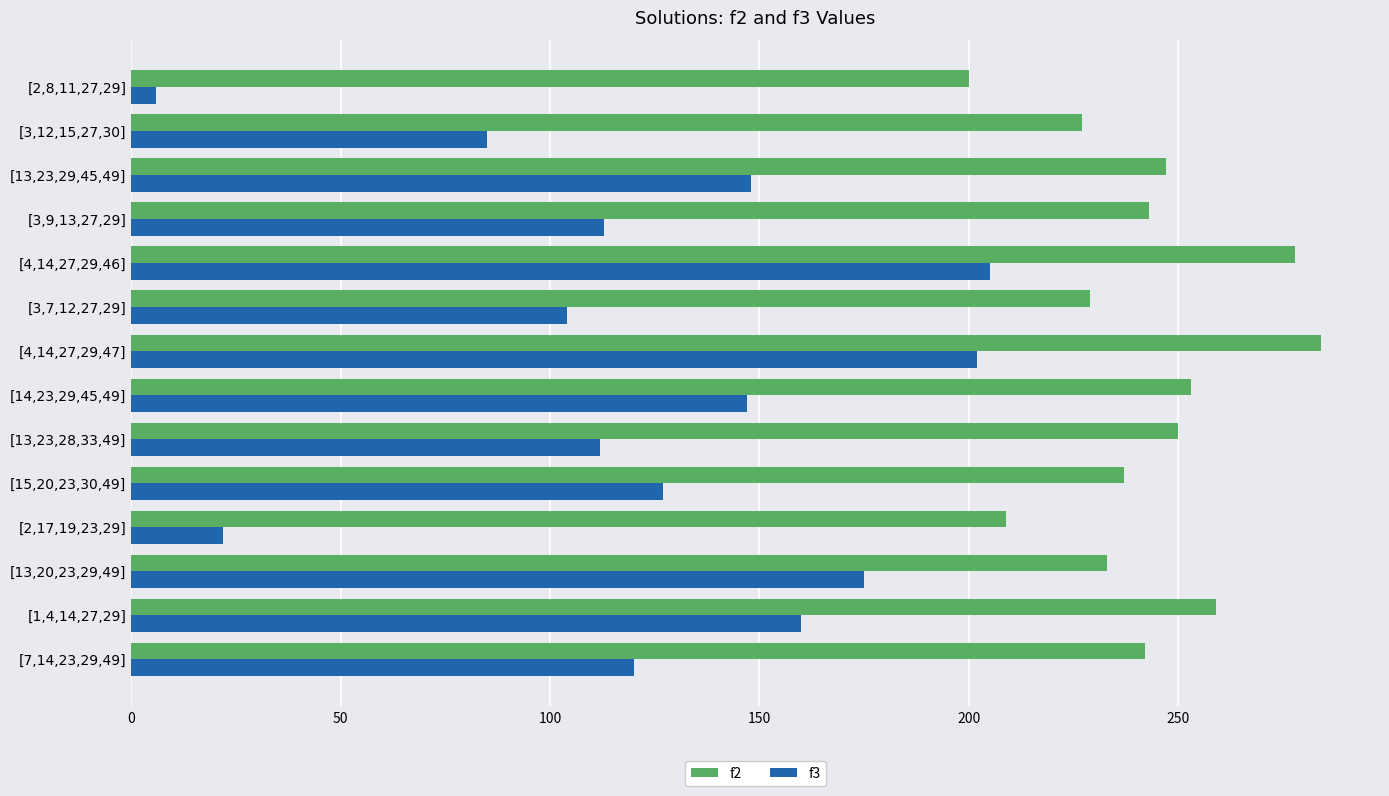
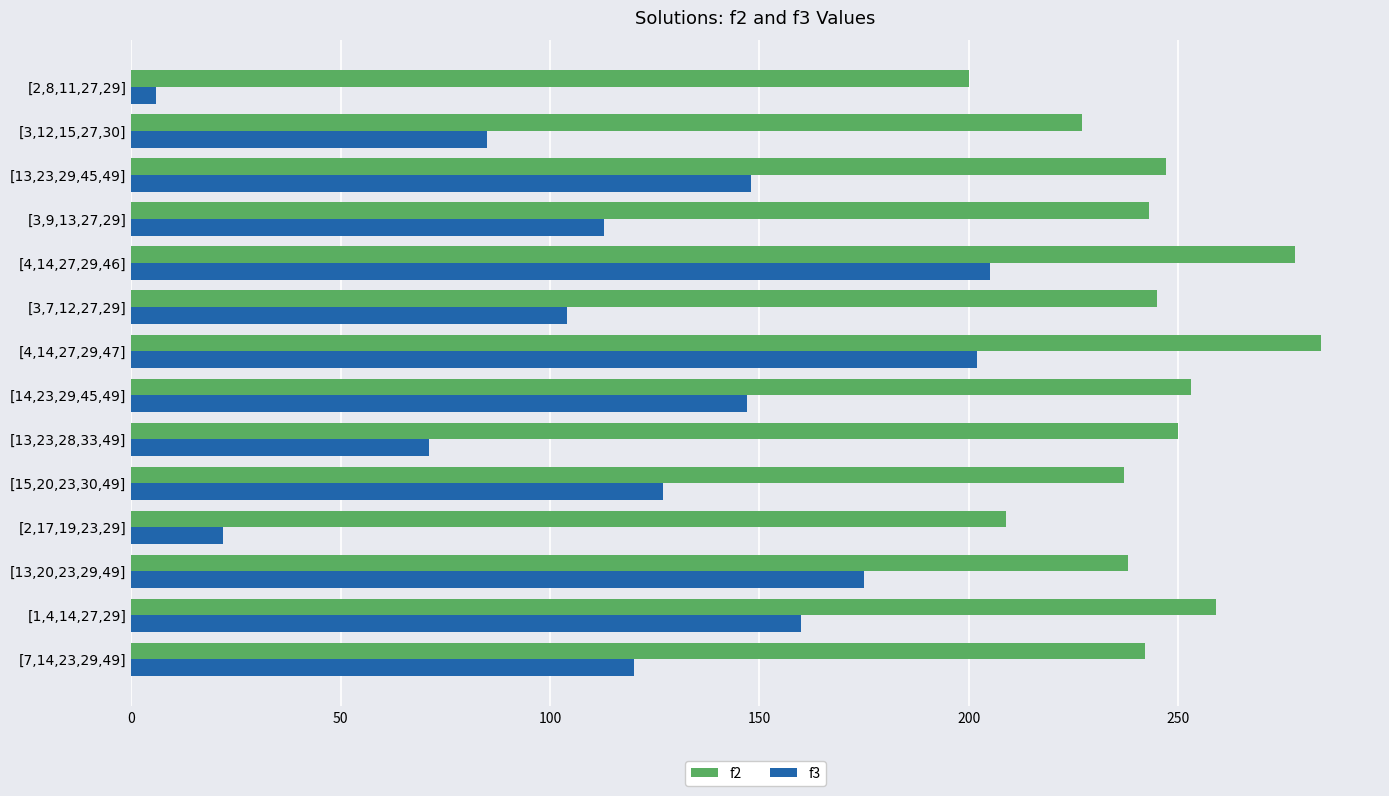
  {
    "f2": {
      "[2,8,11,27,29]": 200,
      "[3,12,15,27,30]": 227,
      "[13,23,29,45,49]": 247,
      "[3,9,13,27,29]": 243,
      "[4,14,27,29,46]": 278,
-     "[3,7,12,27,29]": 229,
+     "[3,7,12,27,29]": 245,
      "[4,14,27,29,47]": 284,
      "[14,23,29,45,49]": 253,
      "[13,23,28,33,49]": 250,
      "[15,20,23,30,49]": 237,
      "[2,17,19,23,29]": 209,
-     "[13,20,23,29,49]": 233,
+     "[13,20,23,29,49]": 238,
      "[1,4,14,27,29]": 259,
      "[7,14,23,29,49]": 242
    },
    "f3": {
      "[2,8,11,27,29]": 6,
      "[3,12,15,27,30]": 85,
      "[13,23,29,45,49]": 148,
      "[3,9,13,27,29]": 113,
      "[4,14,27,29,46]": 205,
      "[3,7,12,27,29]": 104,
      "[4,14,27,29,47]": 202,
      "[14,23,29,45,49]": 147,
-     "[13,23,28,33,49]": 112,
+     "[13,23,28,33,49]": 71,
      "[15,20,23,30,49]": 127,
      "[2,17,19,23,29]": 22,
      "[13,20,23,29,49]": 175,
      "[1,4,14,27,29]": 160,
      "[7,14,23,29,49]": 120
    }
  }
